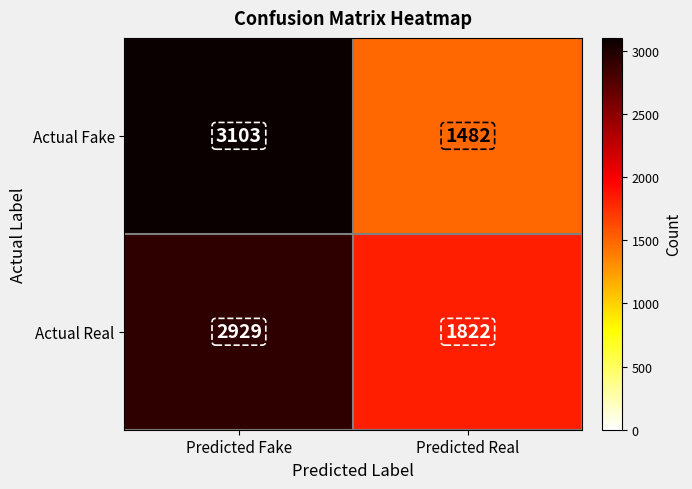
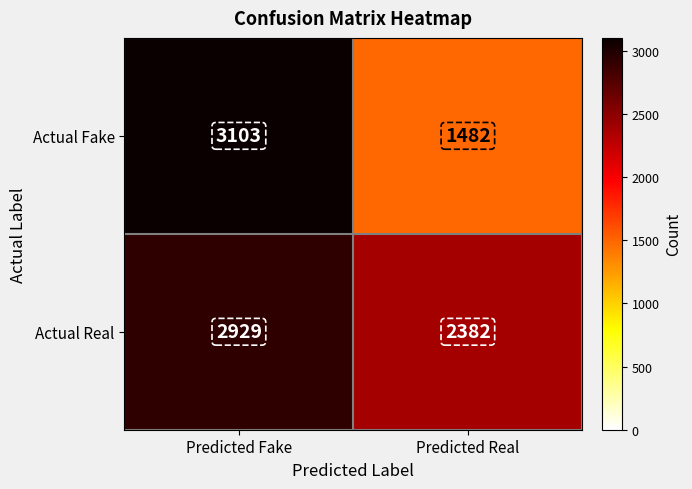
  {
    "Actual Real": {
-     "Predicted Real": 1822
+     "Predicted Real": 2382
    }
  }
